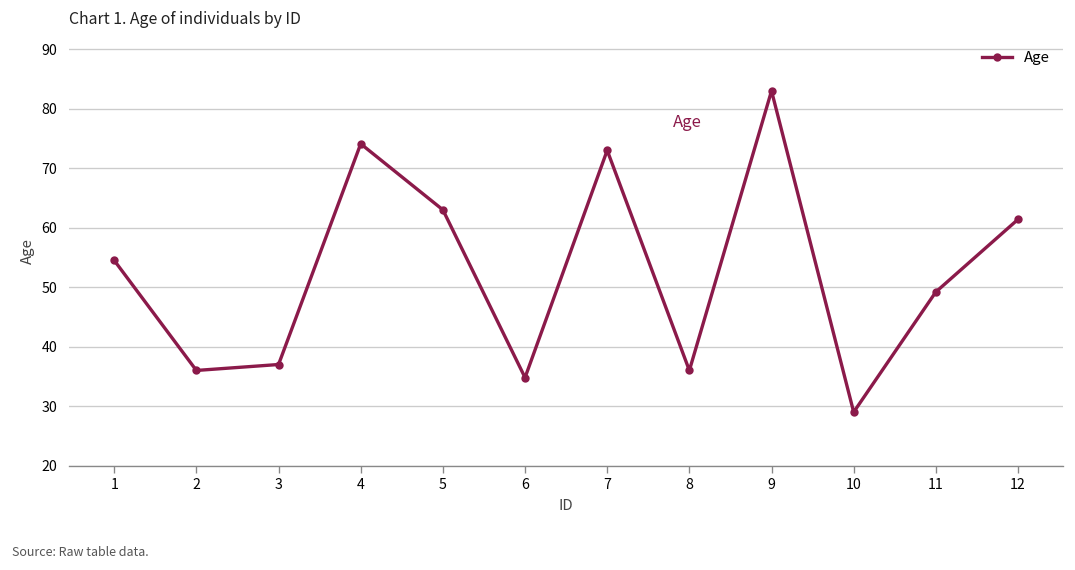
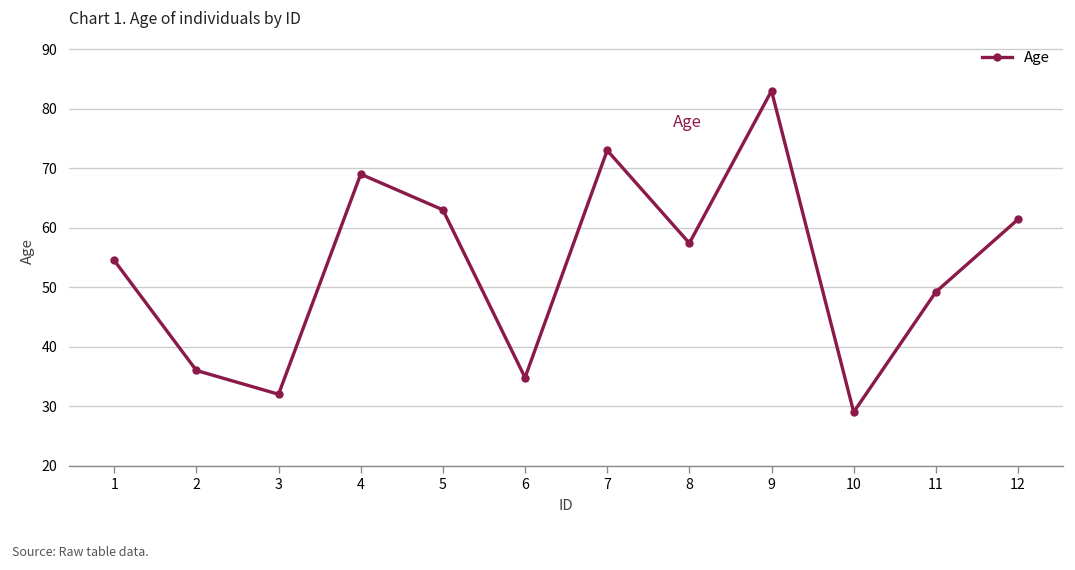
  {
    "1": 55,
    "2": 36,
-   "3": 37,
-   "4": 74,
+   "3": 32,
+   "4": 69,
    "5": 63,
    "6": 35,
    "7": 73,
-   "8": 36,
+   "8": 57,
    "9": 83,
    "10": 29,
    "11": 49,
    "12": 61
  }
